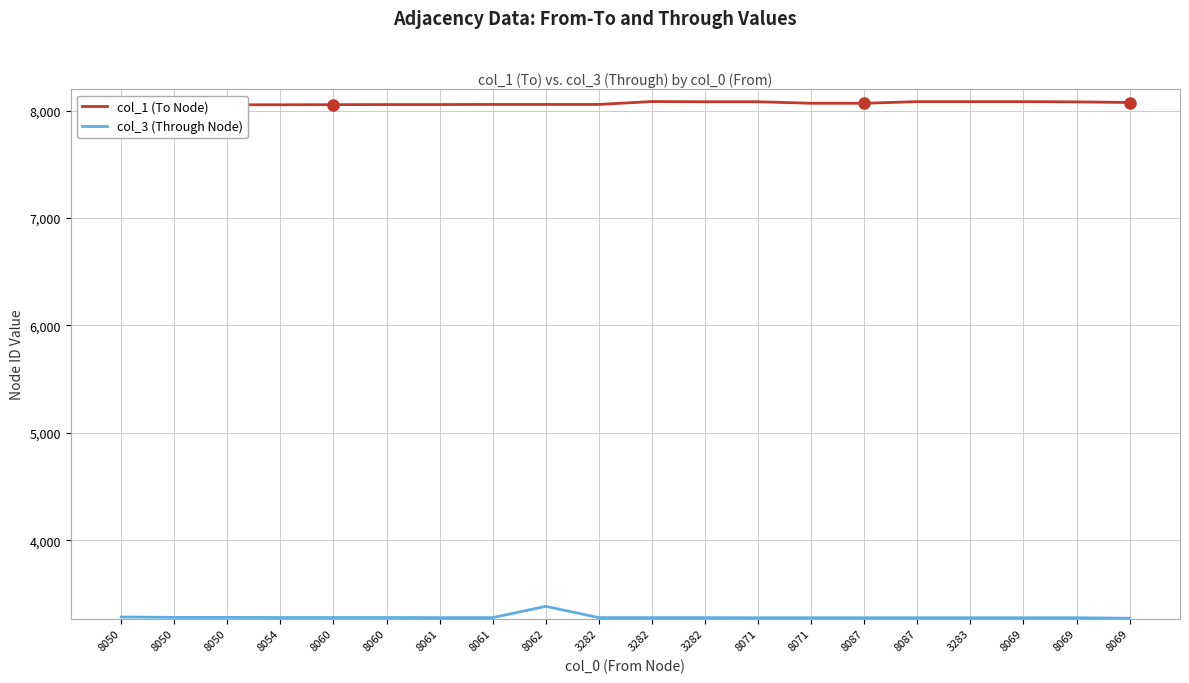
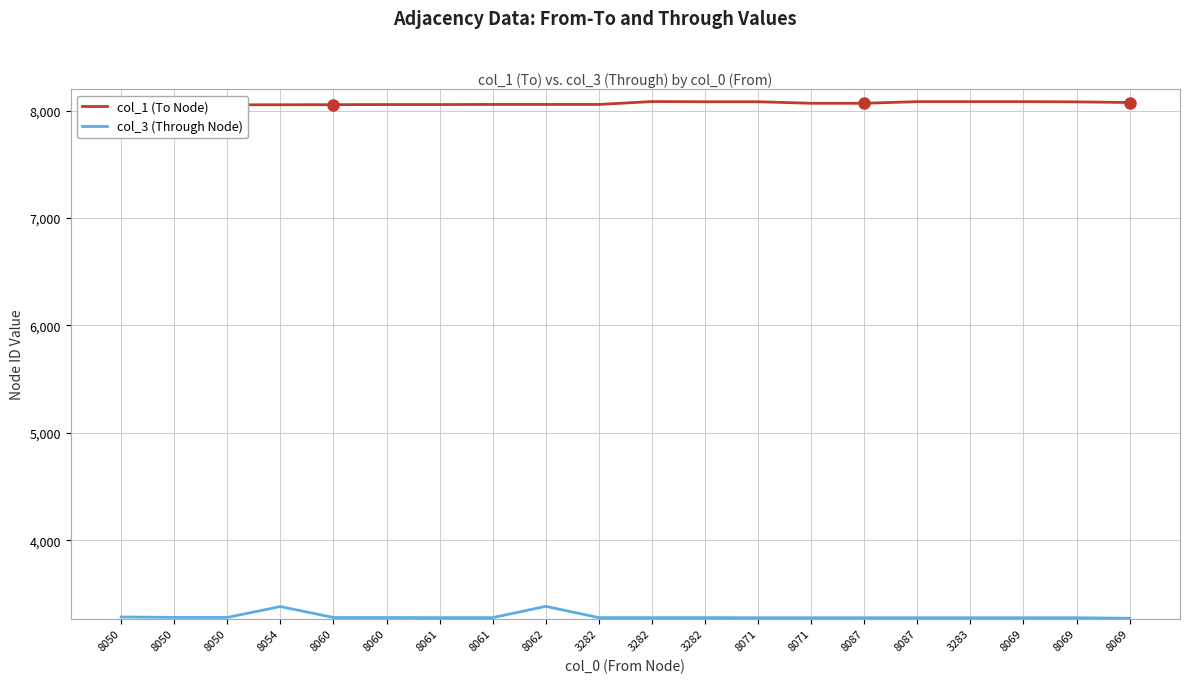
  {
    "col_3 (Through Node)": {
-     "8054": "3,280",
+     "8054": "3,380",
      "8062": "3,380",
      "3283": "3,280"
    }
  }
